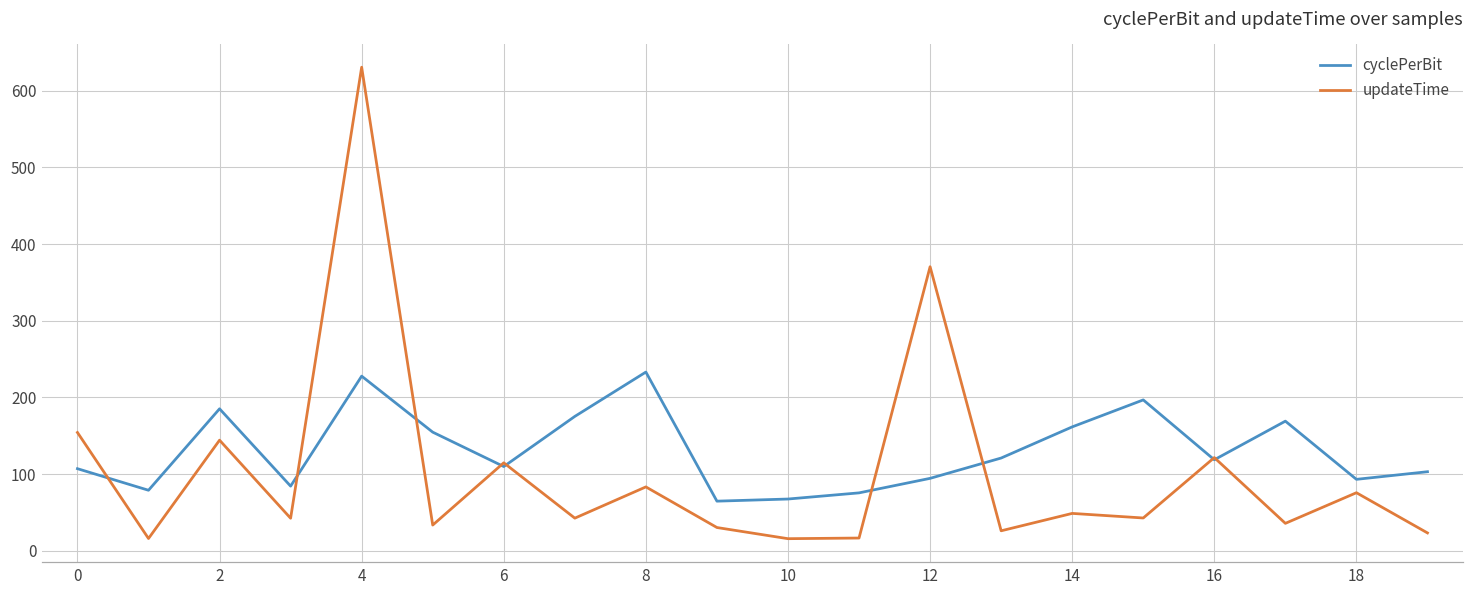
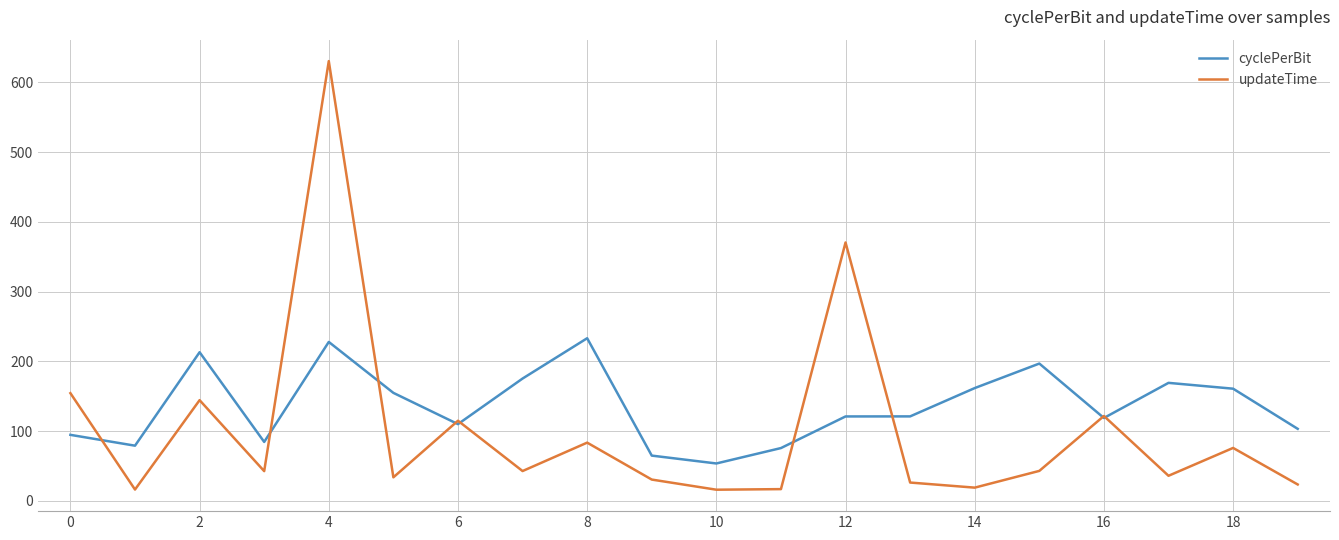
  {
    "cyclePerBit": {
-     "0": 110,
-     "2": 190,
+     "0": 90,
+     "2": 210,
      "4": 230,
      "6": 110,
      "8": 230,
-     "10": 70,
-     "12": 90,
+     "10": 50,
+     "12": 120,
      "14": 160,
-     "18": 90
+     "18": 160
    },
    "updateTime": {
      "0": 150,
      "2": 140,
      "4": 630,
      "6": 110,
      "8": 80,
      "10": 20,
      "12": 370,
-     "14": 50,
+     "14": 20,
      "18": 80
    }
  }
